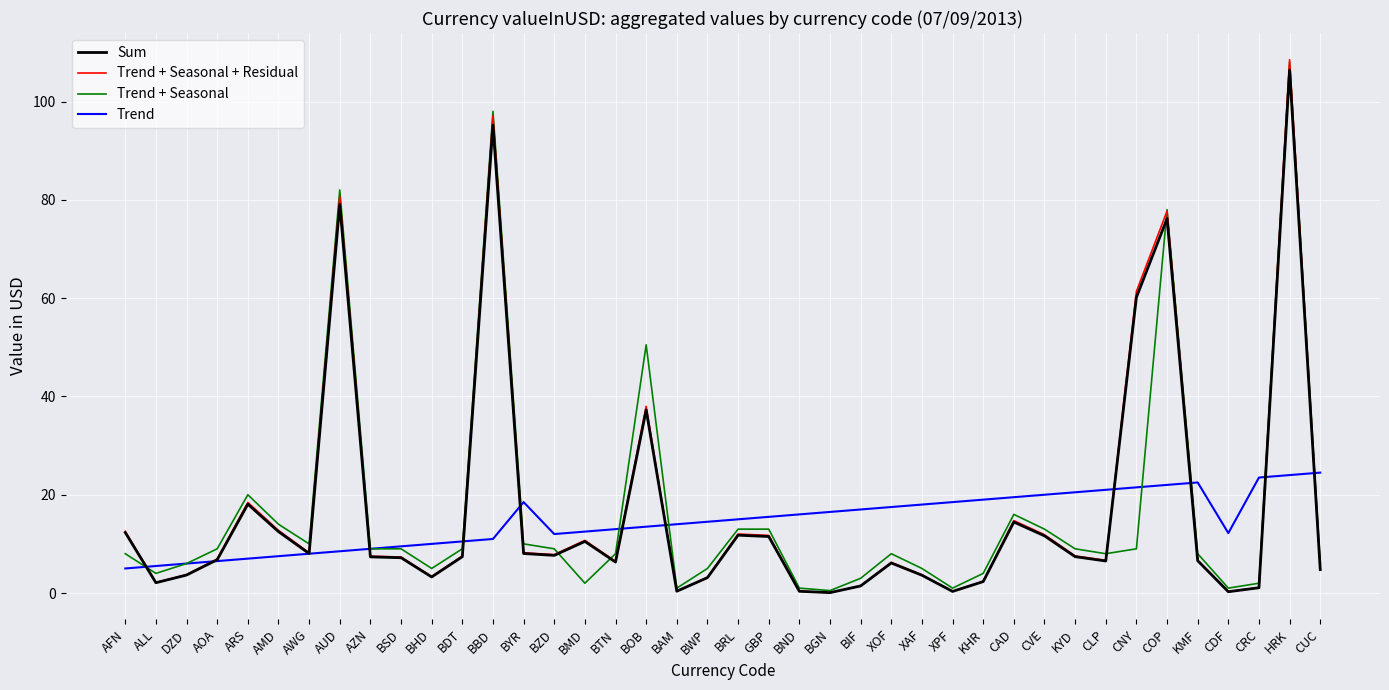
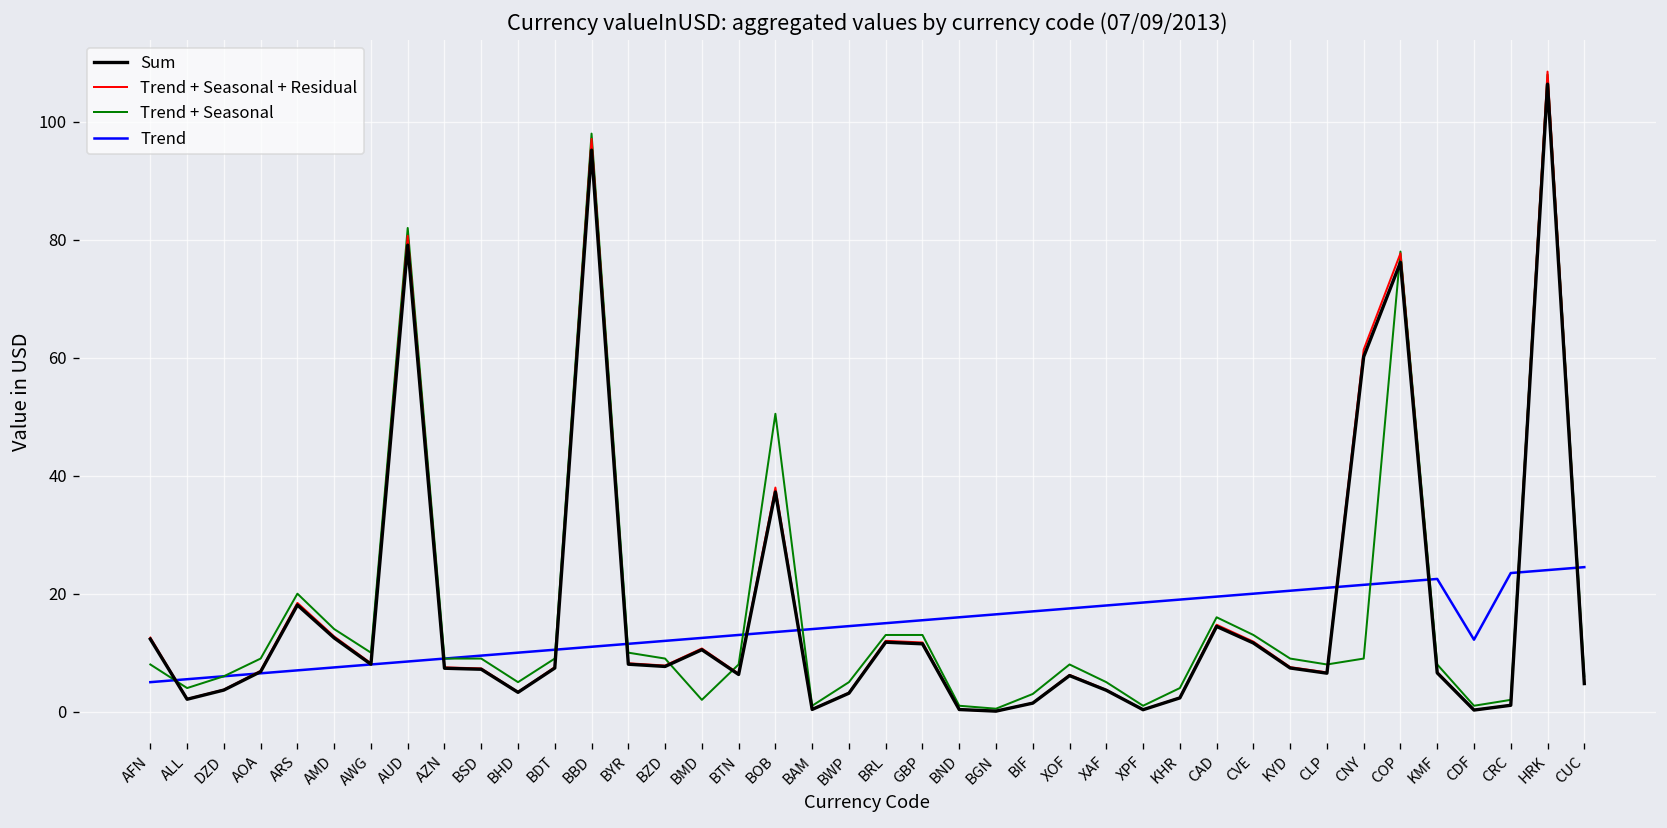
  {
    "Sum": {
      "AUD": 79,
      "BBD": 95,
      "BOB": 37,
      "CNY": 60,
      "COP": 76,
      "HRK": 106
    },
    "Trend + Seasonal + Residual": {
      "AUD": 81,
      "BBD": 97,
      "BOB": 38,
      "CNY": 61
    },
    "Trend + Seasonal": {
      "AFN": 8,
      "ALL": 4,
      "AOA": 9,
      "ARS": 20,
      "AMD": 14,
      "AWG": 10,
      "AUD": 82,
      "BHD": 5,
      "BDT": 9,
      "BBD": 98,
      "BYR": 10,
      "BZD": 9,
      "BMD": 2,
      "BTN": 8,
      "BOB": 51,
      "BAM": 1,
      "BWP": 5,
      "BRL": 13,
      "GBP": 13,
      "BND": 1,
      "BIF": 3,
      "XOF": 8,
      "XAF": 5,
      "XPF": 1,
      "KHR": 4,
      "CAD": 16,
      "CVE": 13,
      "KYD": 9,
      "CLP": 8,
      "CNY": 9,
      "KMF": 8,
      "CDF": 1,
      "CRC": 2,
      "CUC": 6
    },
    "Trend": {
      "AFN": 5,
      "ALL": 6,
      "ARS": 7,
      "AMD": 8,
      "AUD": 9,
      "BHD": 10,
      "BDT": 11,
      "BBD": 11,
-     "BYR": 19,
+     "BYR": 12,
      "BZD": 12,
      "BMD": 13,
      "BTN": 13,
      "BOB": 14,
      "BAM": 14,
      "BWP": 15,
      "BRL": 15,
      "GBP": 16,
      "BND": 16,
      "BGN": 17,
      "BIF": 17,
      "XOF": 18,
      "XAF": 18,
      "XPF": 19,
      "KHR": 19,
      "CAD": 20,
      "CVE": 20,
      "KYD": 21,
      "CLP": 21,
      "CNY": 22,
      "COP": 22,
      "KMF": 23,
      "CDF": 12,
      "CRC": 24,
      "HRK": 24,
      "CUC": 25
    }
  }
